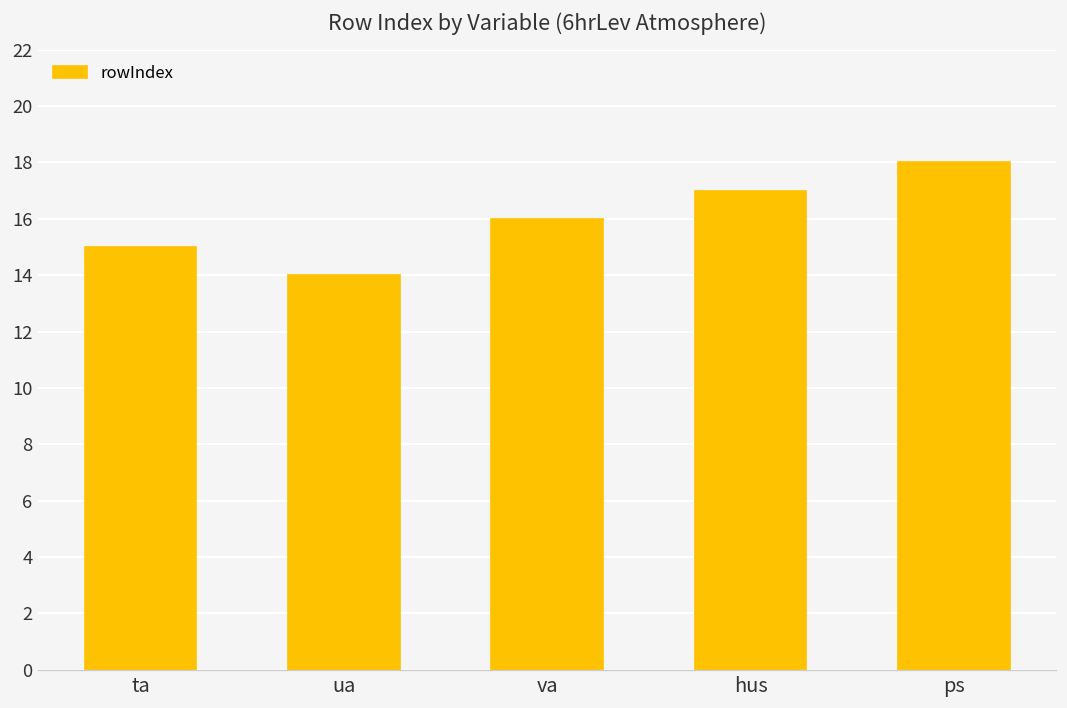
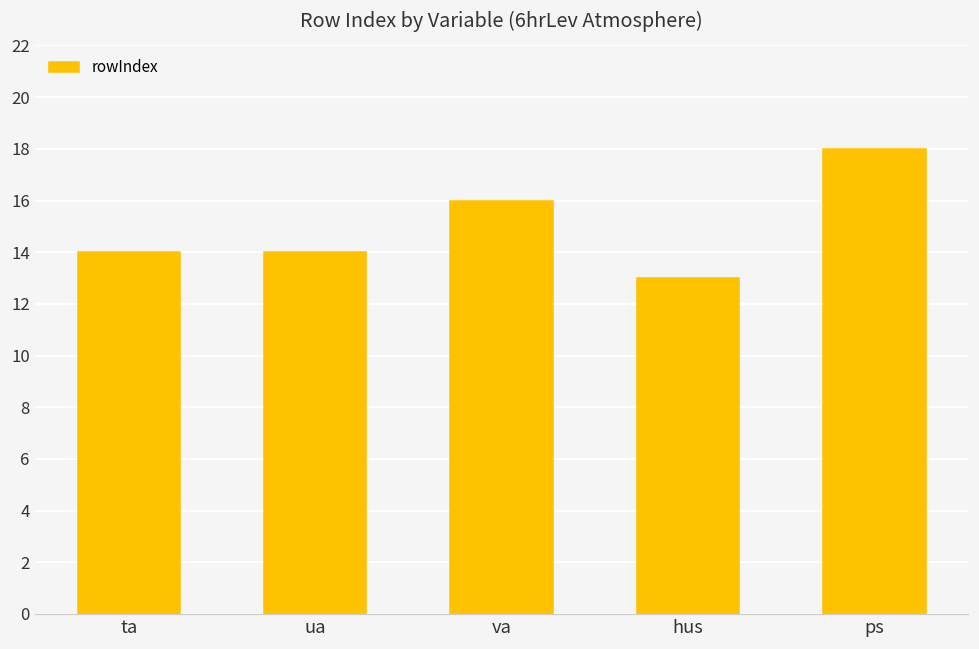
  {
-   "ta": 15,
+   "ta": 14,
    "ua": 14,
    "va": 16,
-   "hus": 17,
+   "hus": 13,
    "ps": 18
  }
